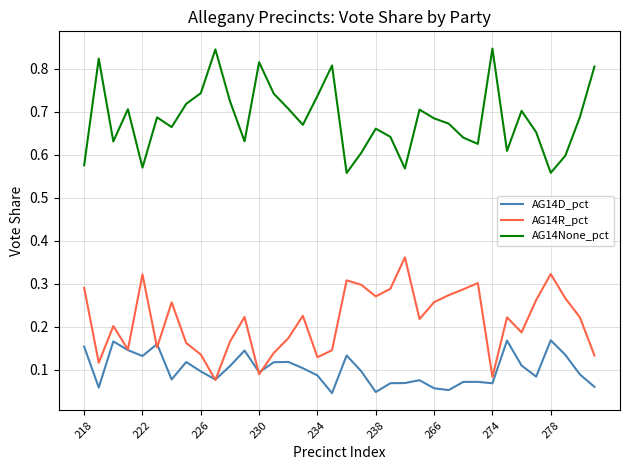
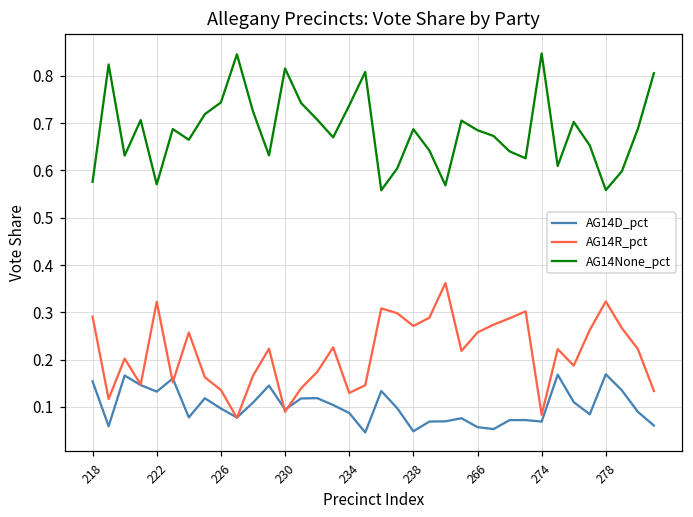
  {
    "AG14D_pct": {
      "218": 0.15,
      "222": 0.13,
      "226": 0.10,
      "234": 0.09,
      "238": 0.05,
      "266": 0.06,
      "274": 0.07,
      "278": 0.17
    },
    "AG14R_pct": {
      "218": 0.29,
      "222": 0.32,
      "226": 0.14,
      "234": 0.13,
      "238": 0.27,
      "266": 0.26,
      "274": 0.08,
      "278": 0.32
    },
    "AG14None_pct": {
      "218": 0.58,
      "222": 0.57,
      "226": 0.74,
      "230": 0.82,
      "234": 0.74,
-     "238": 0.66,
+     "238": 0.69,
      "266": 0.68,
      "274": 0.85,
      "278": 0.56
    }
  }
